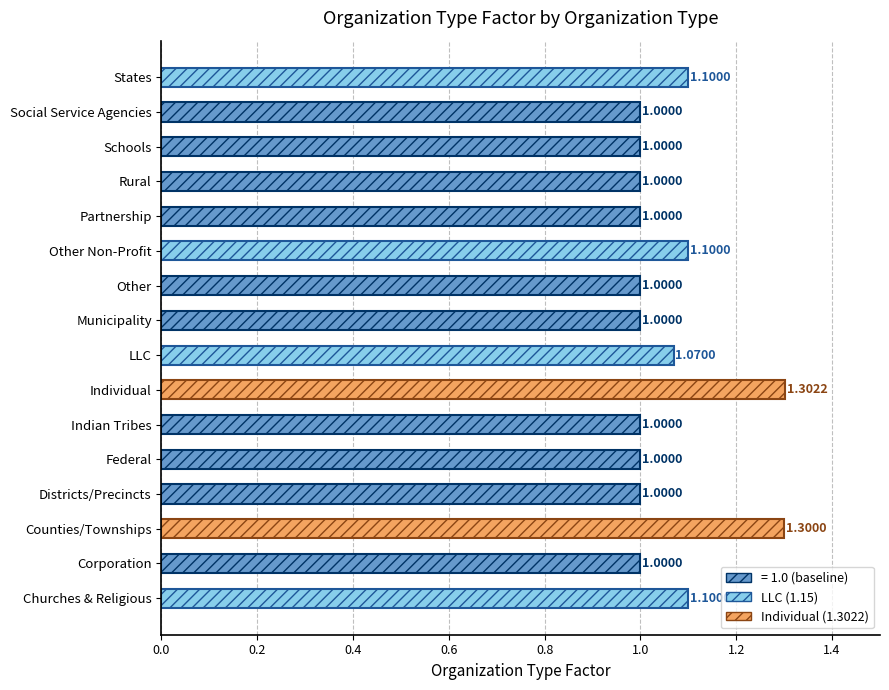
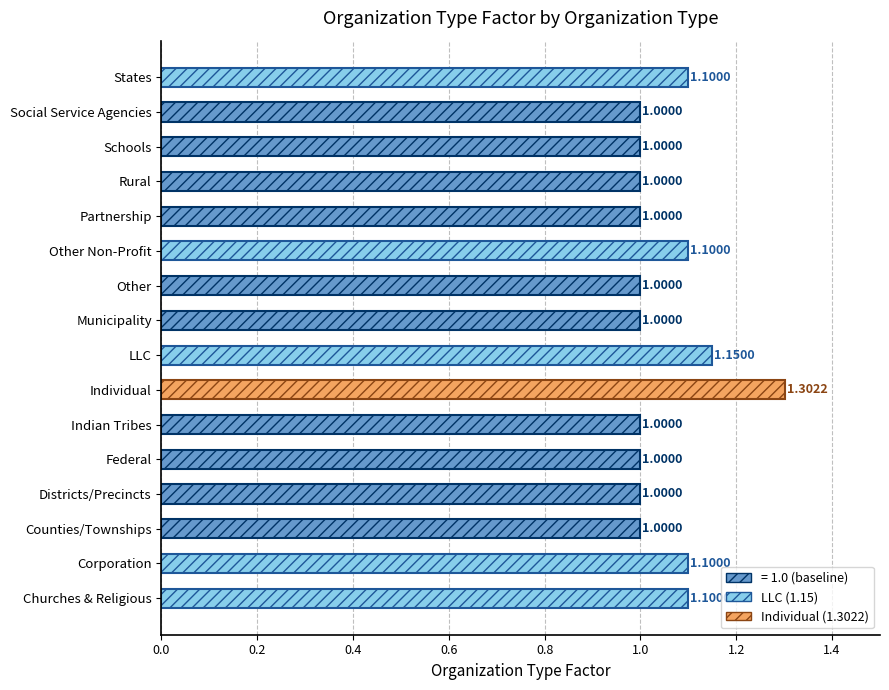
  {
    "States": 1.1000,
    "Social Service Agencies": 1.0000,
    "Schools": 1.0000,
    "Rural": 1.0000,
    "Partnership": 1.0000,
    "Other Non-Profit": 1.1000,
    "Other": 1.0000,
    "Municipality": 1.0000,
-   "LLC": 1.0700,
+   "LLC": 1.1500,
    "Individual": 1.3022,
    "Indian Tribes": 1.0000,
    "Federal": 1.0000,
    "Districts/Precincts": 1.0000,
-   "Counties/Townships": 1.3000,
-   "Corporation": 1.0000
+   "Counties/Townships": 1.0000,
+   "Corporation": 1.1000
  }
